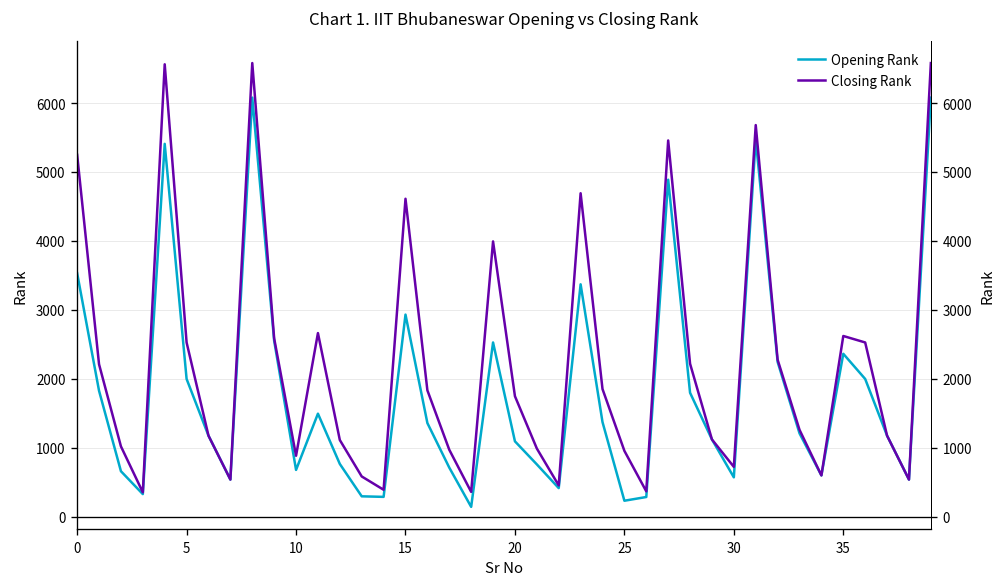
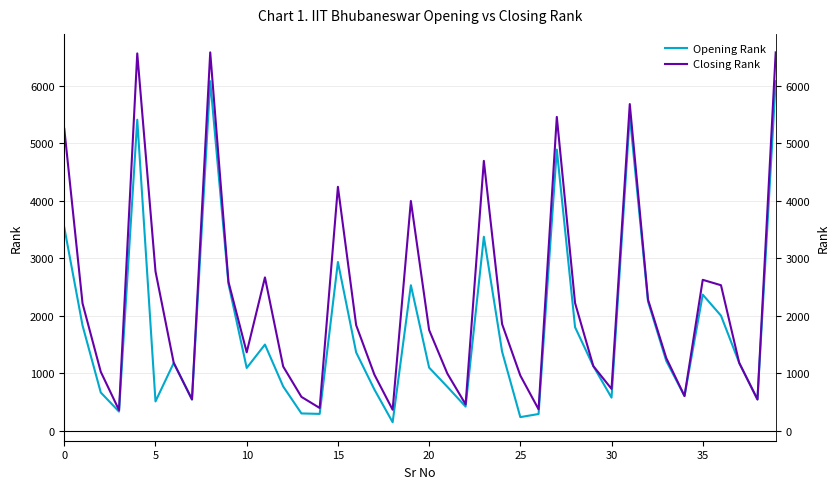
  {
    "Opening Rank": {
      "0": 3500,
-     "5": 2000,
-     "10": 700,
+     "5": 500,
+     "10": 1100,
      "15": 2900,
      "20": 1100,
      "25": 200,
      "30": 600,
      "35": 2400
    },
    "Closing Rank": {
      "0": 5200,
-     "5": 2500,
-     "10": 900,
-     "15": 4600,
+     "5": 2800,
+     "10": 1400,
+     "15": 4200,
      "20": 1800,
      "25": 1000,
      "30": 700,
      "35": 2600
    }
  }
